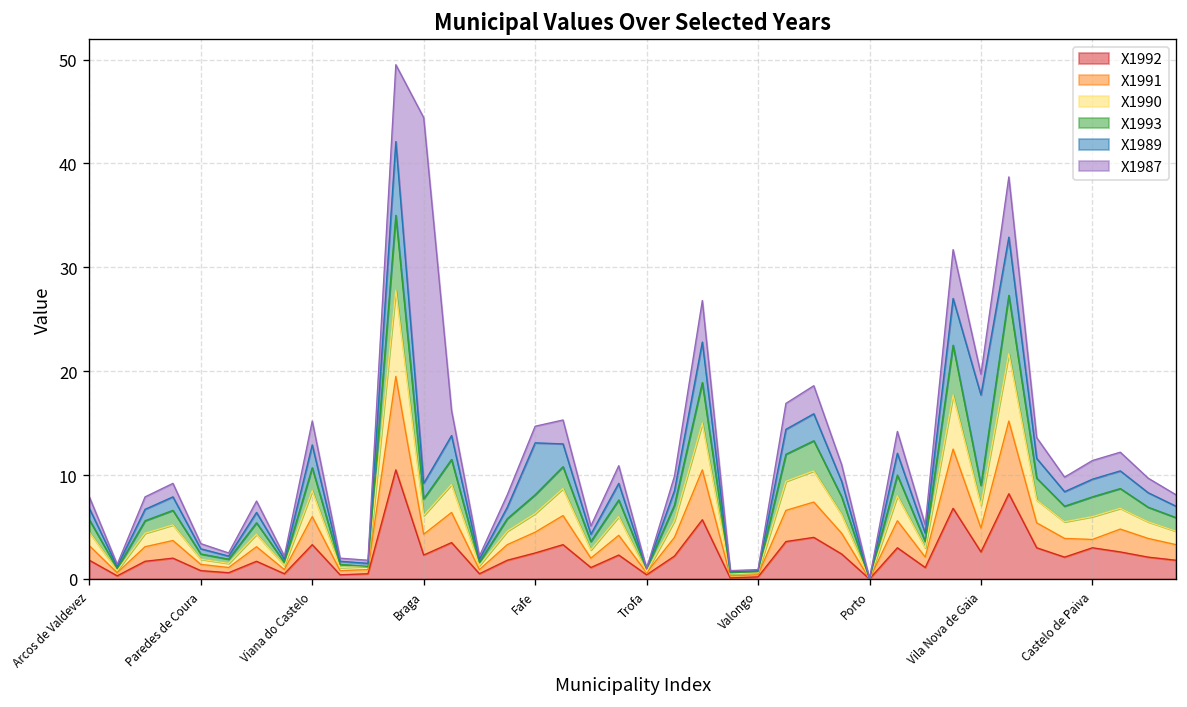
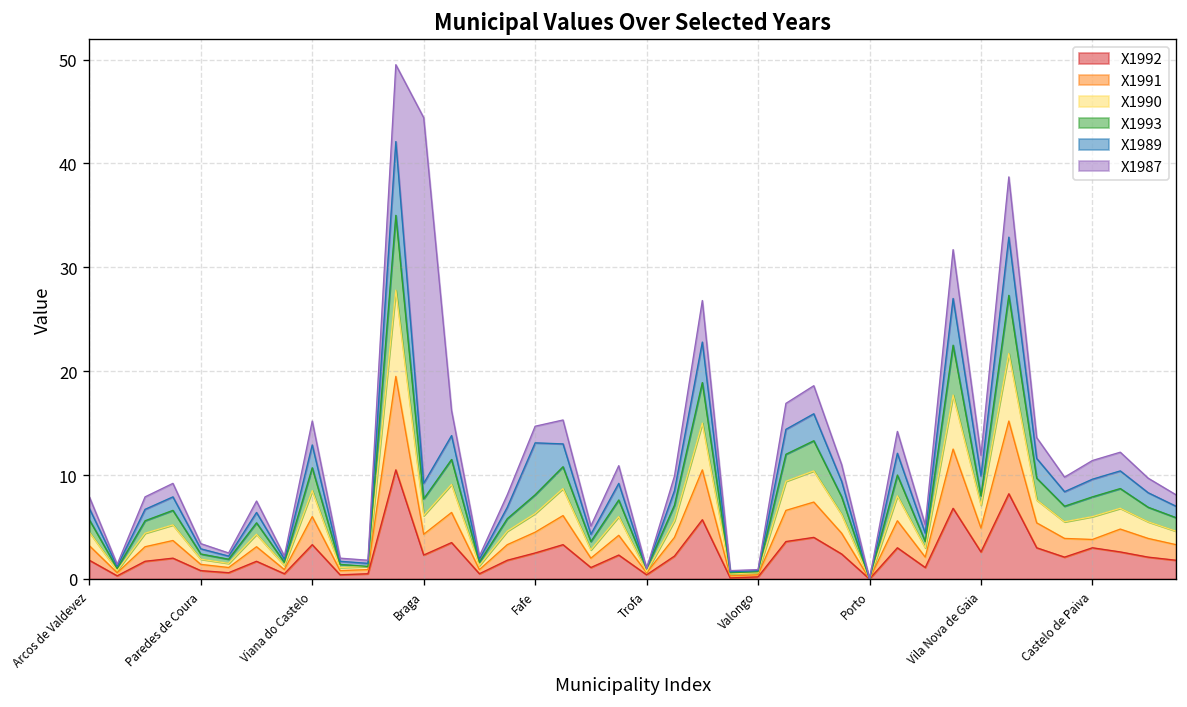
  {
    "X1992": {
      "Arcos de Valdevez": 2,
      "Paredes de Coura": 1,
      "Viana do Castelo": 3,
      "Braga": 2,
      "Fafe": 3,
      "Vila Nova de Gaia": 3,
      "Castelo de Paiva": 3
    },
    "X1991": {
      "Arcos de Valdevez": 1,
      "Paredes de Coura": 1,
      "Viana do Castelo": 3,
      "Braga": 2,
      "Fafe": 2,
      "Vila Nova de Gaia": 2,
      "Castelo de Paiva": 1
    },
    "X1990": {
      "Arcos de Valdevez": 1,
      "Paredes de Coura": 1,
      "Viana do Castelo": 3,
      "Braga": 2,
      "Fafe": 2,
      "Vila Nova de Gaia": 2,
      "Castelo de Paiva": 2
    },
    "X1993": {
      "Arcos de Valdevez": 1,
      "Paredes de Coura": 1,
      "Viana do Castelo": 2,
      "Braga": 2,
      "Fafe": 2,
-     "Vila Nova de Gaia": 2,
+     "Vila Nova de Gaia": 1,
      "Castelo de Paiva": 2
    },
    "X1989": {
      "Arcos de Valdevez": 1,
      "Paredes de Coura": 1,
      "Viana do Castelo": 2,
      "Braga": 2,
      "Fafe": 5,
-     "Vila Nova de Gaia": 9,
+     "Vila Nova de Gaia": 2,
      "Castelo de Paiva": 2
    },
    "X1987": {
      "Arcos de Valdevez": 1,
      "Paredes de Coura": 1,
      "Viana do Castelo": 2,
      "Braga": 35,
      "Fafe": 2,
      "Vila Nova de Gaia": 2,
      "Castelo de Paiva": 2
    }
  }
